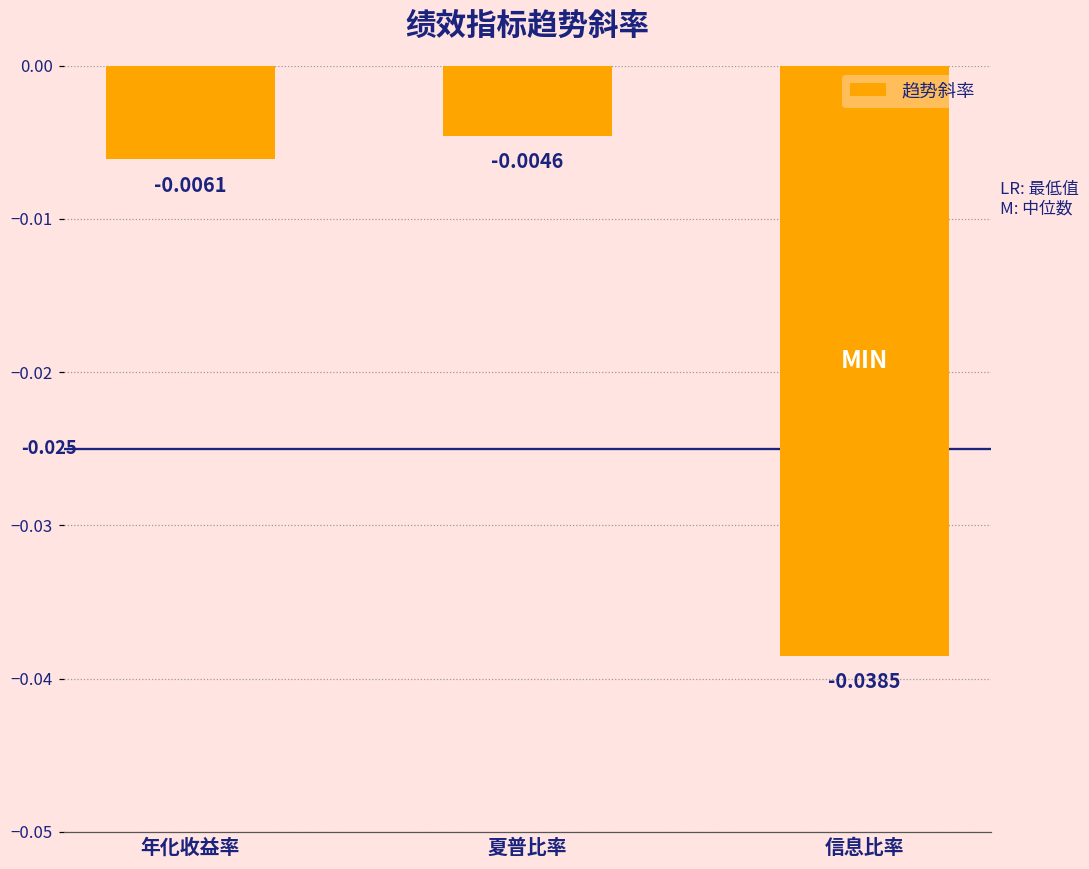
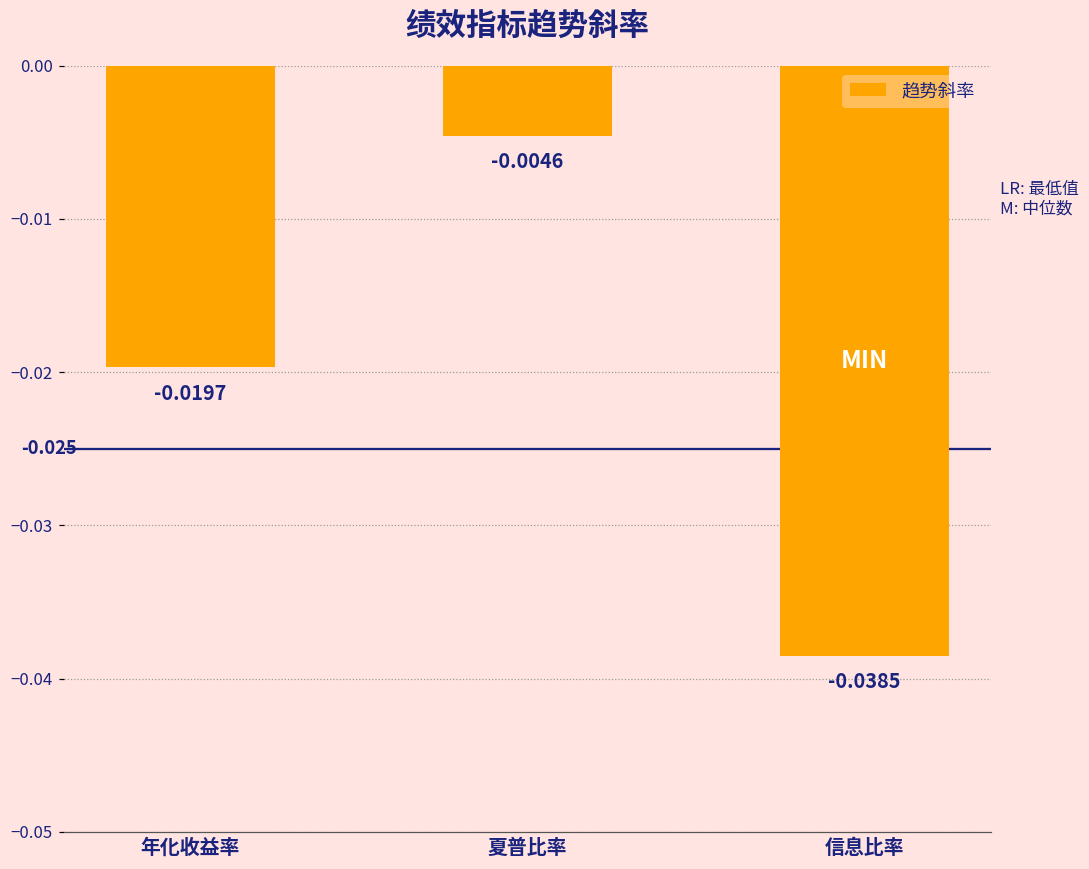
  {
-   "年化收益率": -0.0061,
+   "年化收益率": -0.0197,
    "夏普比率": -0.0046,
    "信息比率": -0.0385
  }
